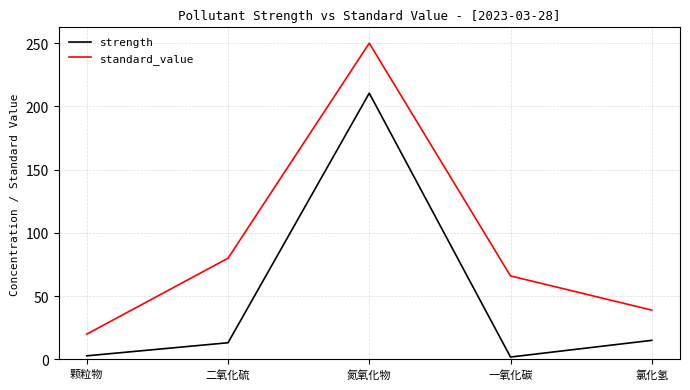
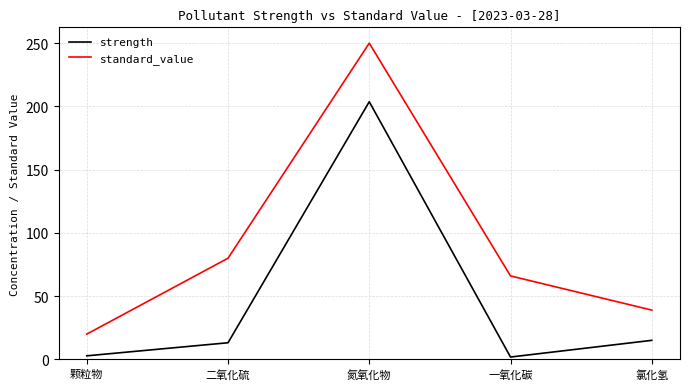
  {
    "strength": {
      "颗粒物": 3,
      "二氧化硫": 13,
-     "氮氧化物": 210,
+     "氮氧化物": 204,
      "一氧化碳": 2,
      "氯化氢": 15
    },
    "standard_value": {
      "颗粒物": 20,
      "二氧化硫": 80,
      "氮氧化物": 250,
      "一氧化碳": 66,
      "氯化氢": 39
    }
  }
